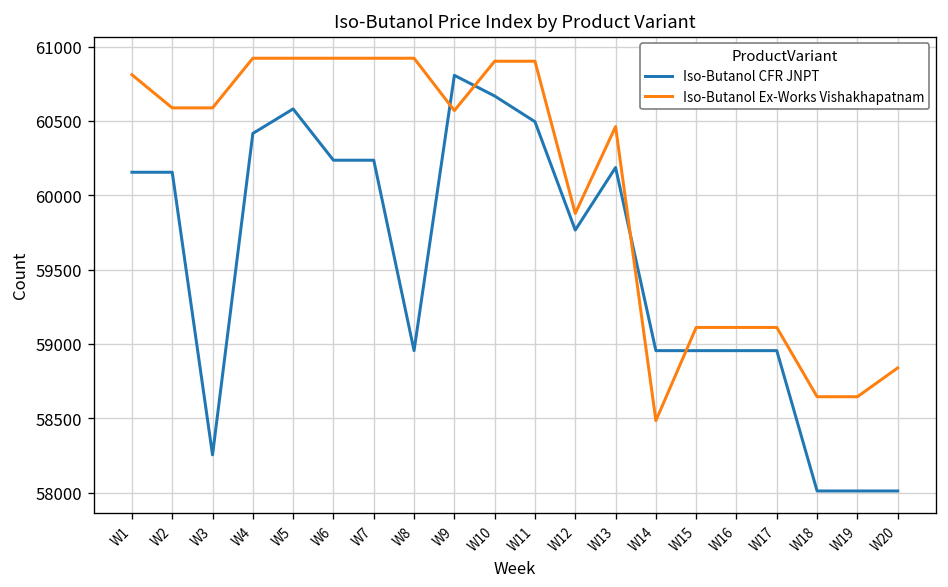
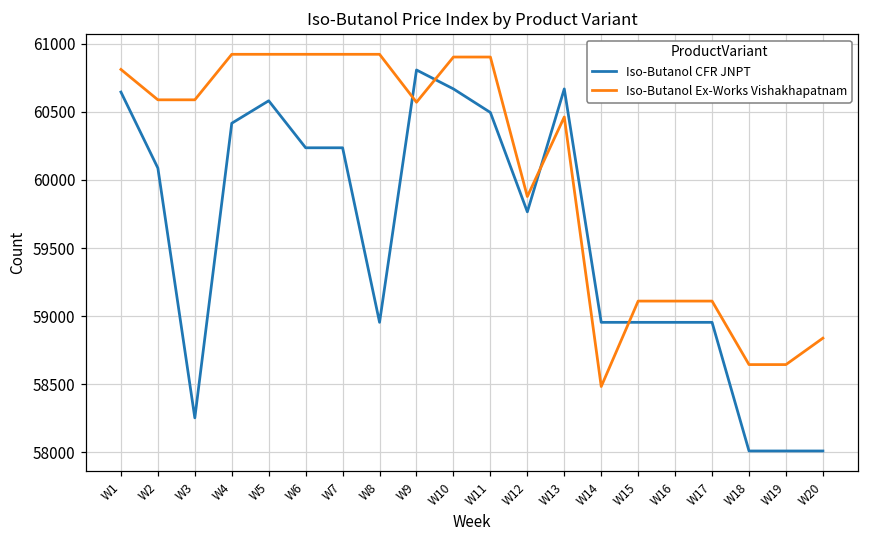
  {
    "Iso-Butanol CFR JNPT": {
-     "W1": 60160,
-     "W2": 60160,
+     "W1": 60650,
+     "W2": 60090,
      "W3": 58250,
      "W4": 60420,
      "W5": 60580,
      "W6": 60240,
      "W7": 60240,
      "W8": 58960,
      "W9": 60810,
      "W10": 60670,
      "W11": 60500,
      "W12": 59770,
-     "W13": 60190,
+     "W13": 60670,
      "W14": 58960,
      "W15": 58960,
      "W16": 58960,
      "W17": 58960,
      "W18": 58010,
      "W19": 58010,
      "W20": 58010
    },
    "Iso-Butanol Ex-Works Vishakhapatnam": {
      "W1": 60810,
      "W2": 60590,
      "W3": 60590,
      "W4": 60920,
      "W5": 60920,
      "W6": 60920,
      "W7": 60920,
      "W8": 60920,
      "W9": 60570,
      "W10": 60900,
      "W11": 60900,
      "W12": 59880,
      "W13": 60460,
      "W14": 58480,
      "W15": 59110,
      "W16": 59110,
      "W17": 59110,
      "W18": 58650,
      "W19": 58650,
      "W20": 58840
    }
  }
